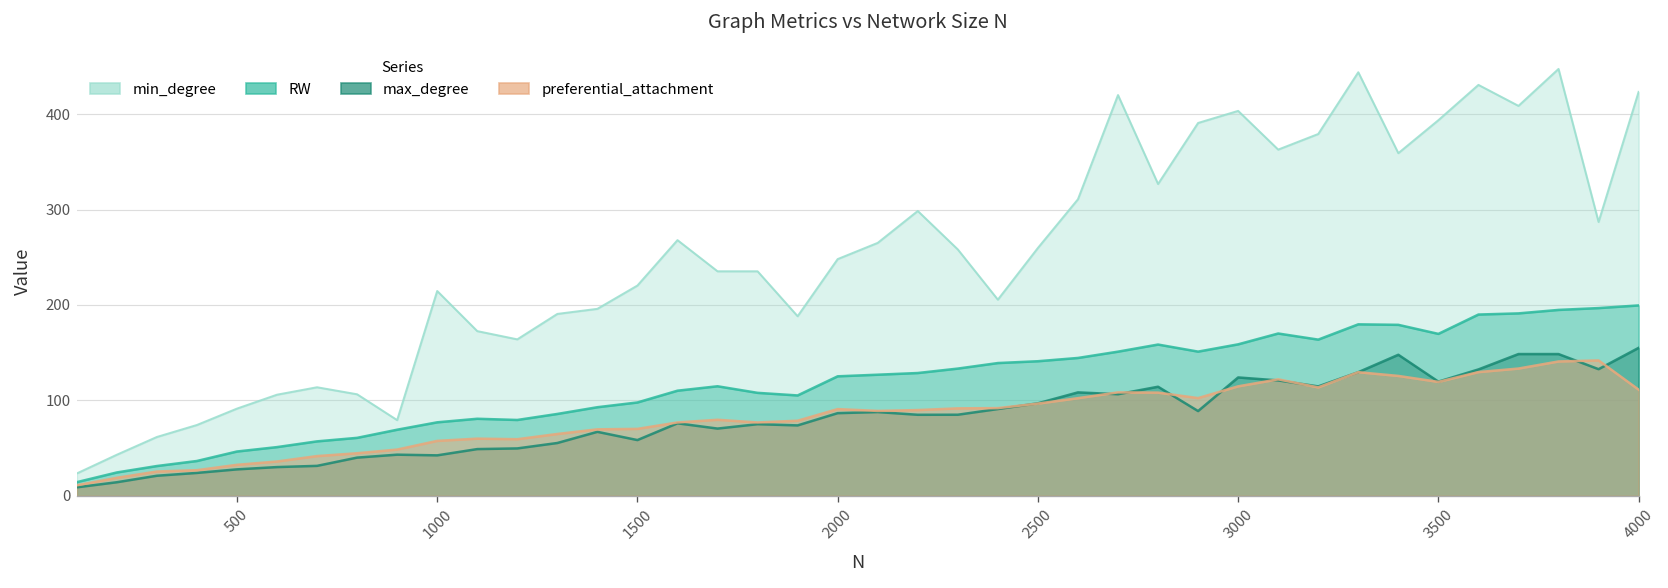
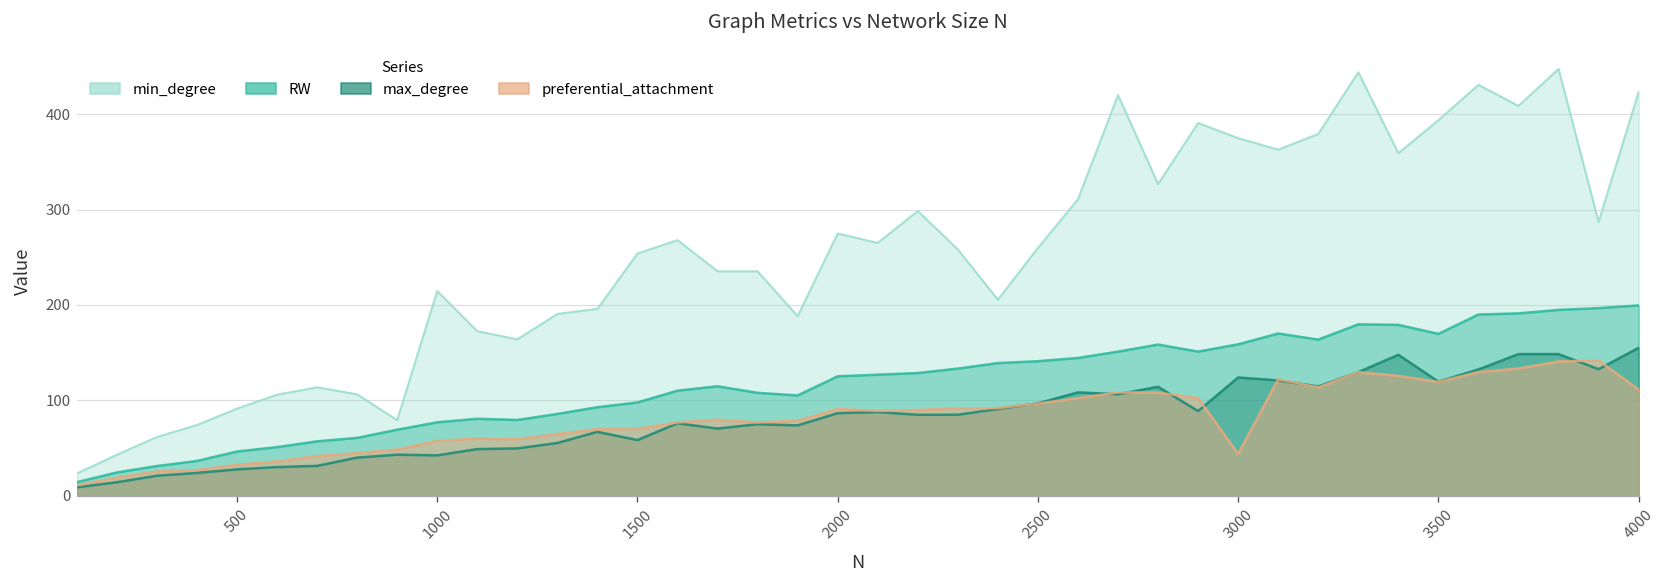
  {
    "min_degree": {
      "500": 90,
      "1000": 210,
-     "1500": 220,
-     "2000": 250,
+     "1500": 250,
+     "2000": 270,
      "2500": 260,
-     "3000": 400,
+     "3000": 370,
      "3500": 390,
      "4000": 420
    },
    "preferential_attachment": {
      "500": 30,
      "1000": 60,
      "1500": 70,
      "2000": 90,
-     "3000": 110,
+     "3000": 40,
      "4000": 110
    }
  }
